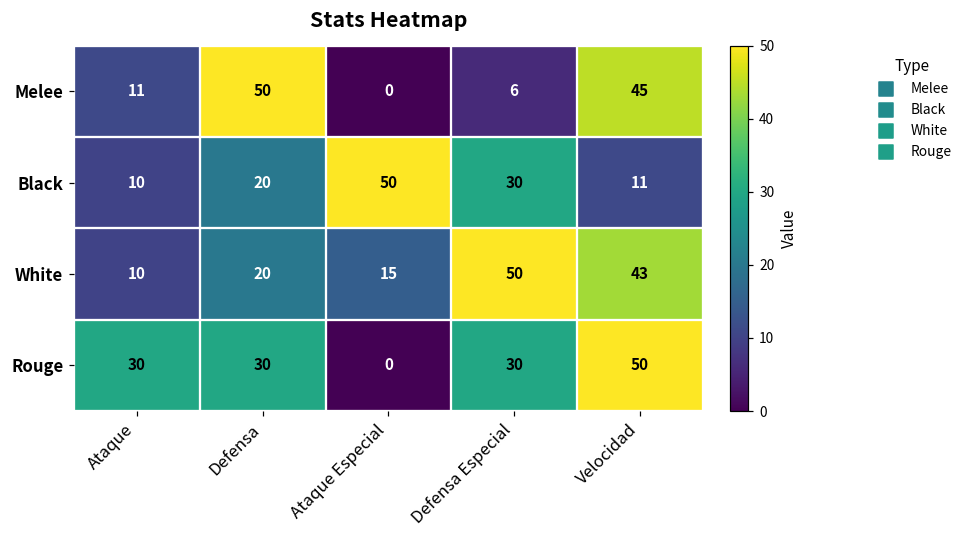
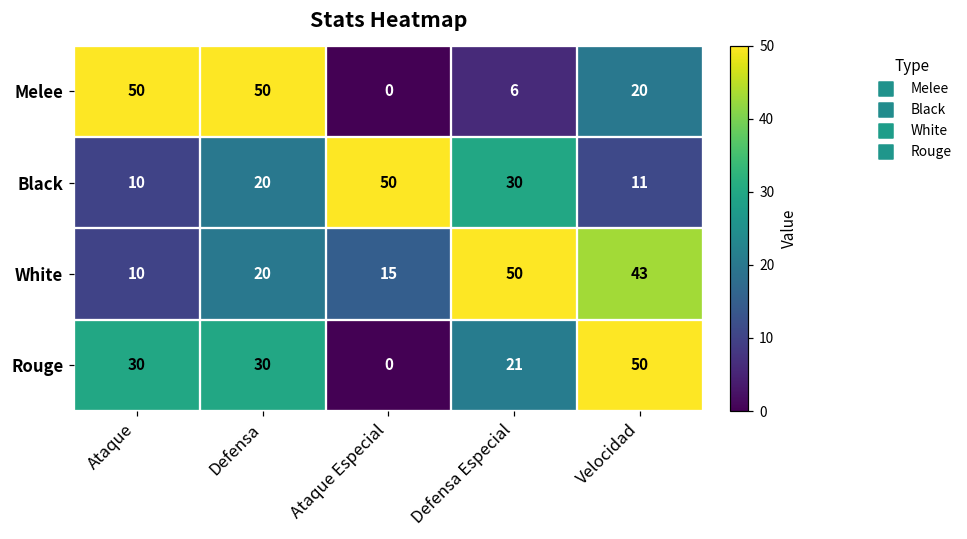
  {
    "Melee": {
-     "Ataque": 11,
+     "Ataque": 50,
      "Defensa": 50,
      "Ataque Especial": 0,
      "Defensa Especial": 6,
-     "Velocidad": 45
+     "Velocidad": 20
    },
    "Black": {
      "Ataque": 10,
      "Defensa": 20,
      "Ataque Especial": 50,
      "Defensa Especial": 30,
      "Velocidad": 11
    },
    "White": {
      "Ataque": 10,
      "Defensa": 20,
      "Ataque Especial": 15,
      "Defensa Especial": 50,
      "Velocidad": 43
    },
    "Rouge": {
      "Ataque": 30,
      "Defensa": 30,
      "Ataque Especial": 0,
-     "Defensa Especial": 30,
+     "Defensa Especial": 21,
      "Velocidad": 50
    }
  }
